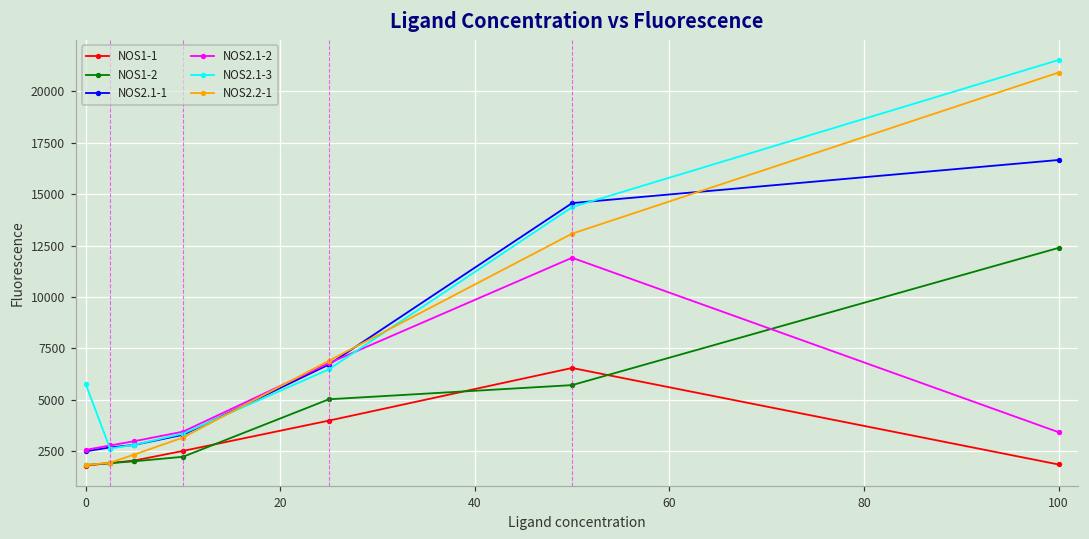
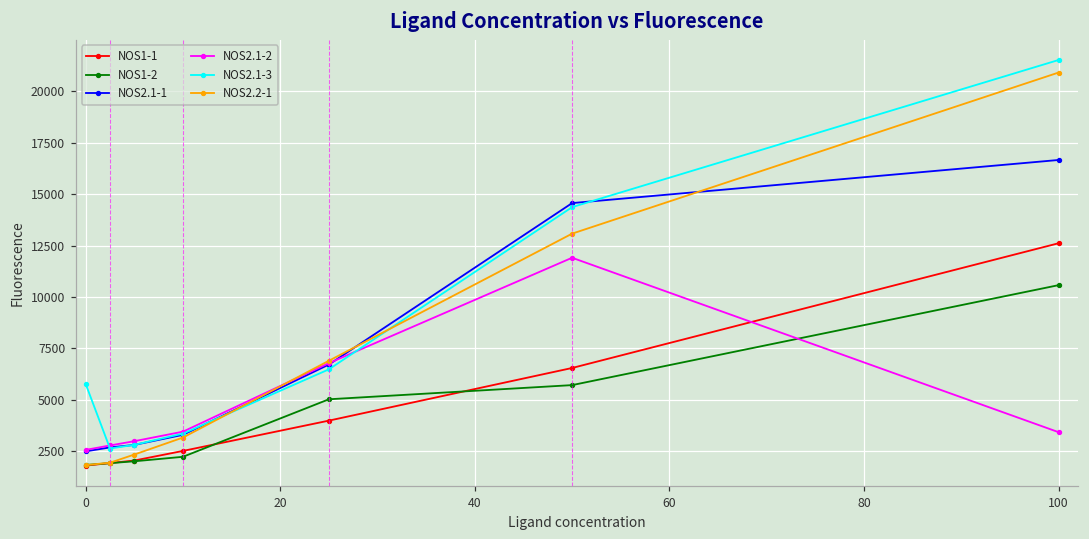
  {
    "NOS1-1": {
-     "100": 1900
+     "100": 12600
    },
    "NOS1-2": {
-     "100": 12400
+     "100": 10600
    },
    "NOS2.1-1": {
      "100": 16700
    },
    "NOS2.1-2": {
      "100": 3400
    },
    "NOS2.1-3": {
      "0": 5800,
      "100": 21500
    },
    "NOS2.2-1": {
      "100": 20900
    }
  }
